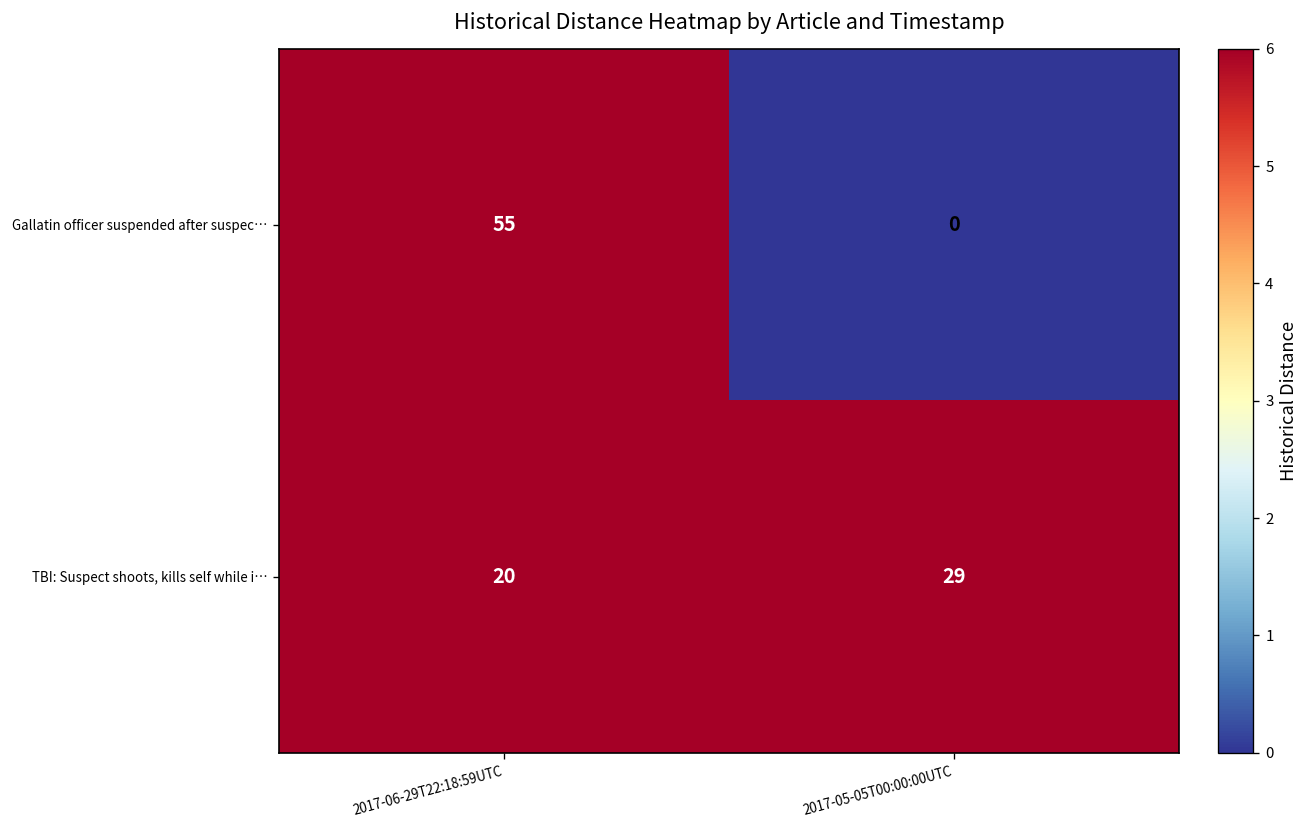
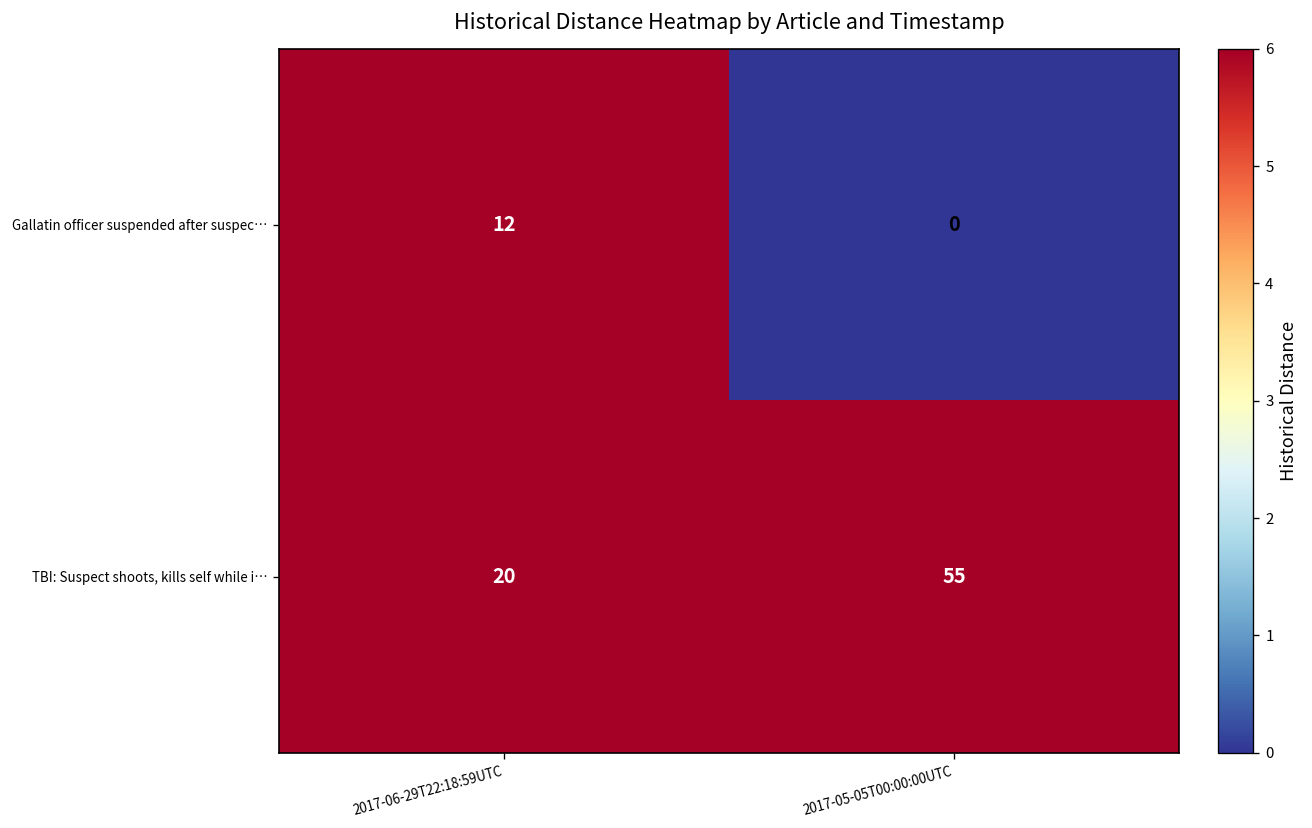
  {
    "Gallatin officer suspended after suspec…": {
-     "2017-06-29T22:18:59UTC": 55,
+     "2017-06-29T22:18:59UTC": 12,
      "2017-05-05T00:00:00UTC": 0
    },
    "TBI: Suspect shoots, kills self while i…": {
      "2017-06-29T22:18:59UTC": 20,
-     "2017-05-05T00:00:00UTC": 29
+     "2017-05-05T00:00:00UTC": 55
    }
  }
